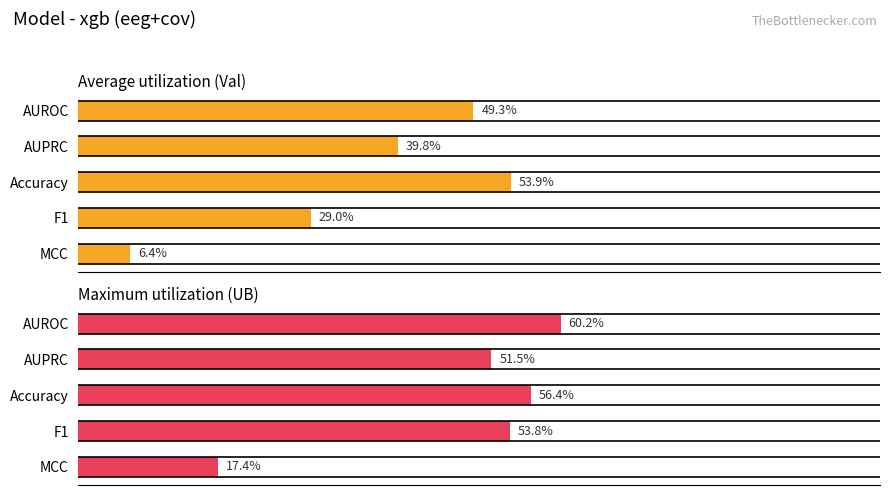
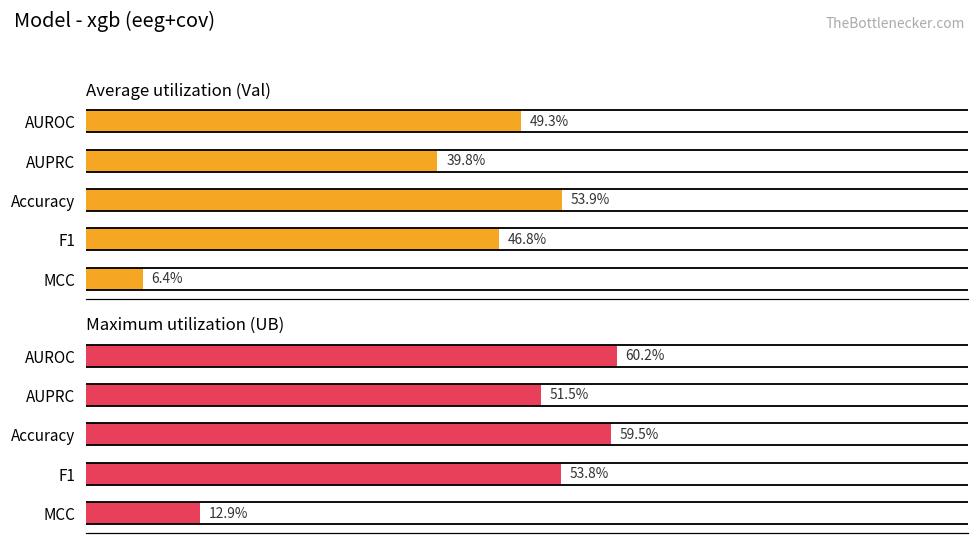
  {
    "Average utilization (Val)": {
      "AUROC": "49.3%",
      "AUPRC": "39.8%",
      "Accuracy": "53.9%",
-     "F1": "29.0%",
+     "F1": "46.8%",
      "MCC": "6.4%"
    },
    "Maximum utilization (UB)": {
      "AUROC": "60.2%",
      "AUPRC": "51.5%",
-     "Accuracy": "56.4%",
+     "Accuracy": "59.5%",
      "F1": "53.8%",
-     "MCC": "17.4%"
+     "MCC": "12.9%"
    }
  }
